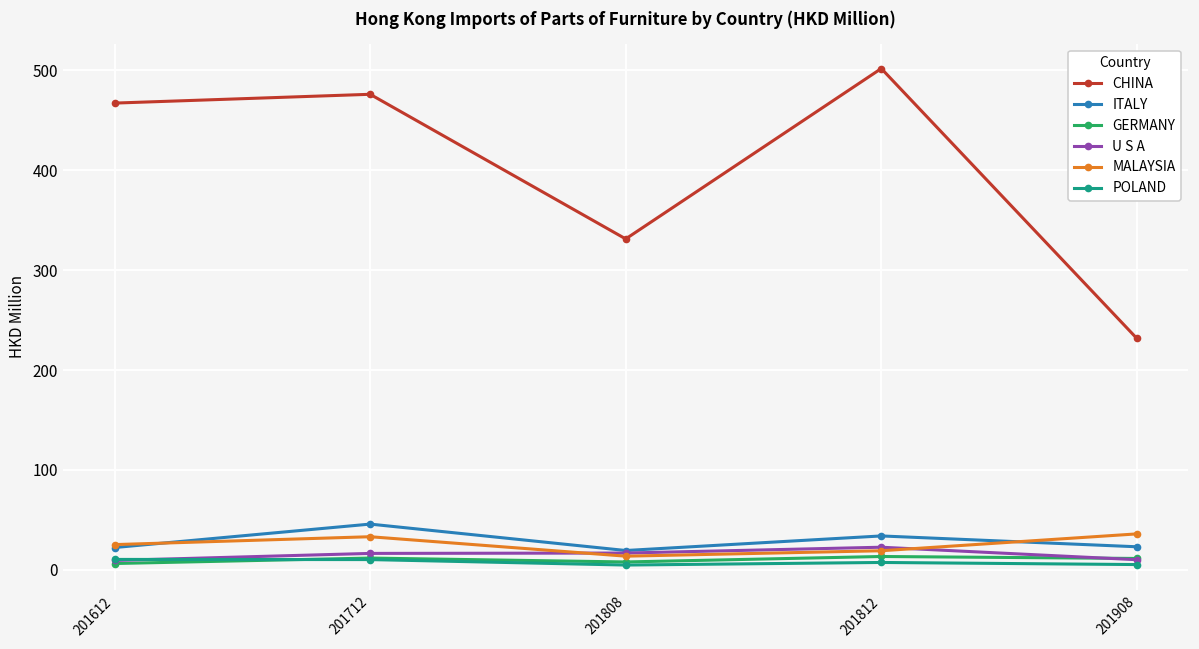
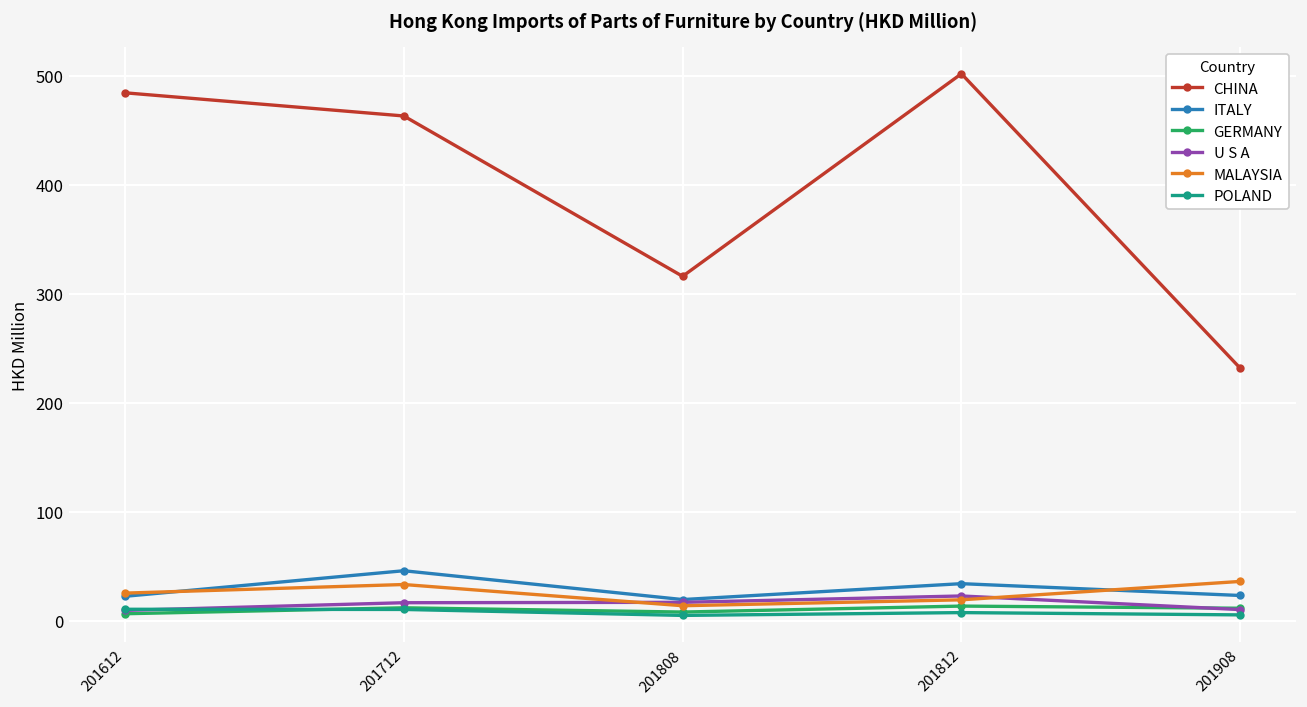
  {
    "CHINA": {
-     "201612": 470,
-     "201712": 480,
-     "201808": 330,
+     "201612": 480,
+     "201712": 460,
+     "201808": 320,
      "201812": 500,
      "201908": 230
    },
    "ITALY": {
      "201612": 20,
      "201712": 50,
      "201812": 30,
      "201908": 20
    },
    "U S A": {
      "201712": 20,
      "201812": 20
    },
    "MALAYSIA": {
      "201612": 30,
      "201712": 30,
      "201808": 10,
      "201812": 20,
      "201908": 40
    }
  }
